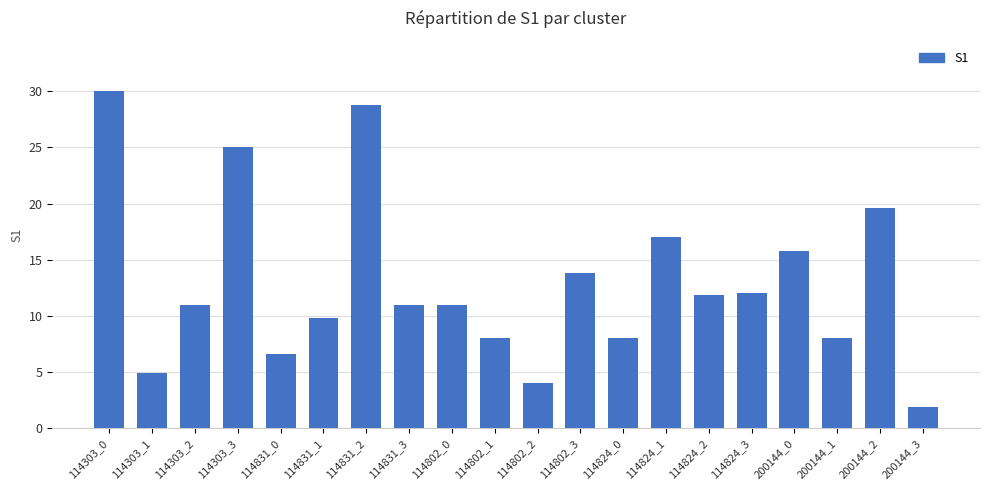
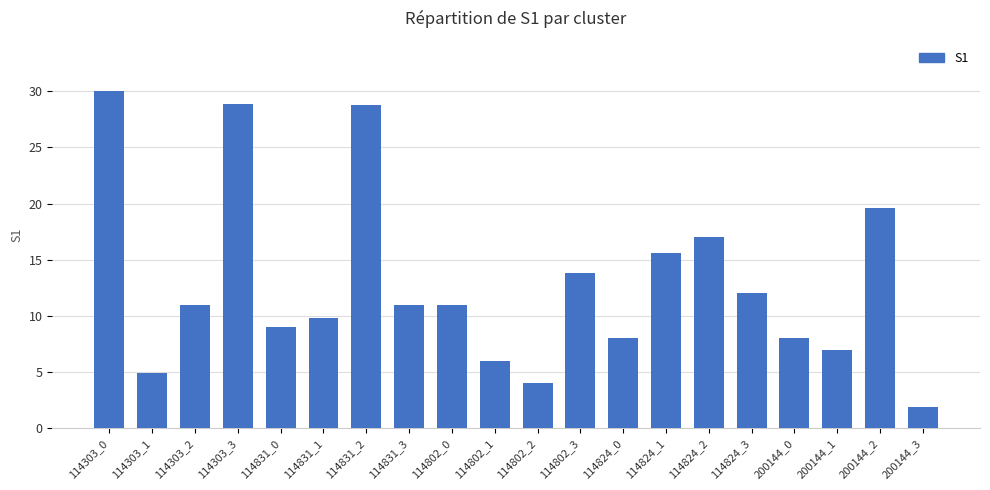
  {
    "114303_0": 30.0,
    "114303_1": 4.9,
    "114303_2": 11.0,
-   "114303_3": 25.0,
-   "114831_0": 6.6,
+   "114303_3": 28.9,
+   "114831_0": 9.0,
    "114831_1": 9.8,
    "114831_2": 28.8,
    "114831_3": 11.0,
    "114802_0": 11.0,
-   "114802_1": 8,
+   "114802_1": 6,
    "114802_2": 4.0,
    "114802_3": 13.8,
    "114824_0": 8.0,
-   "114824_1": 17.0,
-   "114824_2": 11.9,
+   "114824_1": 15.6,
+   "114824_2": 17.0,
    "114824_3": 12.0,
-   "200144_0": 15.8,
-   "200144_1": 8,
+   "200144_0": 8.0,
+   "200144_1": 7,
    "200144_2": 19.6,
    "200144_3": 1.9
  }
